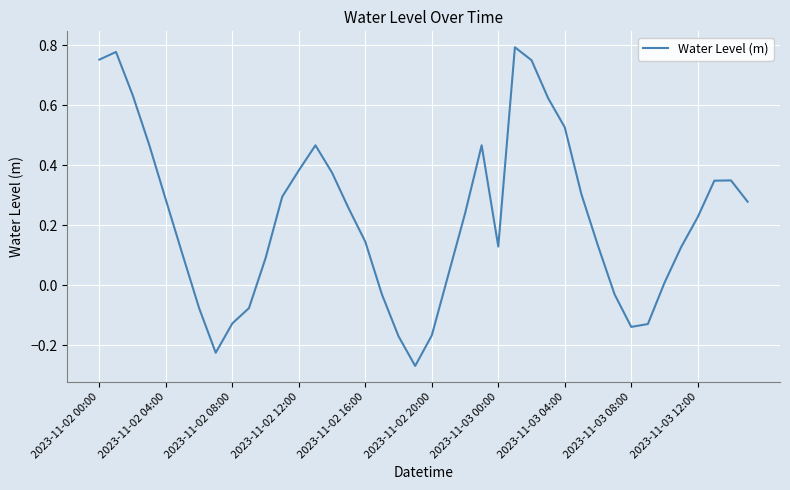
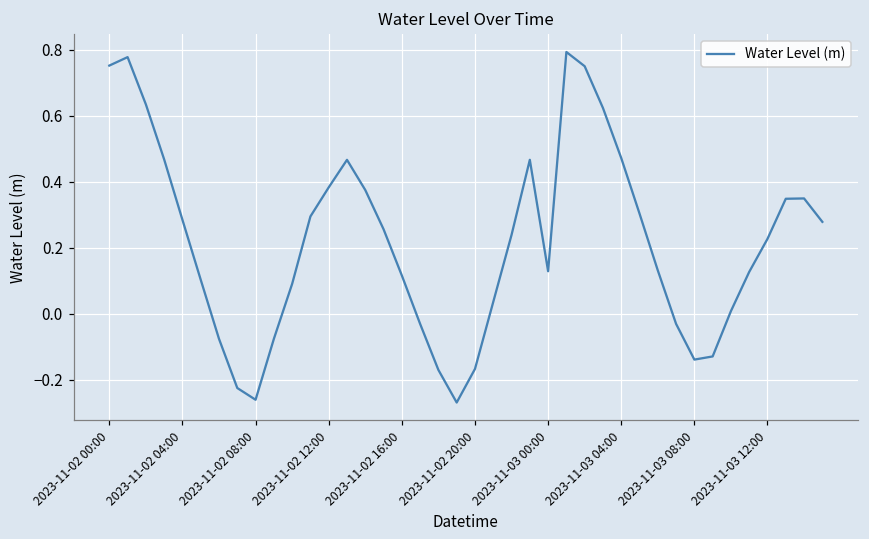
  {
    "2023-11-02 00:00": 0.75,
    "2023-11-02 04:00": 0.28,
-   "2023-11-02 08:00": -0.13,
+   "2023-11-02 08:00": -0.26,
    "2023-11-02 12:00": 0.38,
-   "2023-11-02 16:00": 0.14,
+   "2023-11-02 16:00": 0.12,
    "2023-11-02 20:00": -0.17,
    "2023-11-03 00:00": 0.13,
-   "2023-11-03 04:00": 0.53,
+   "2023-11-03 04:00": 0.47,
    "2023-11-03 08:00": -0.14,
    "2023-11-03 12:00": 0.23
  }
